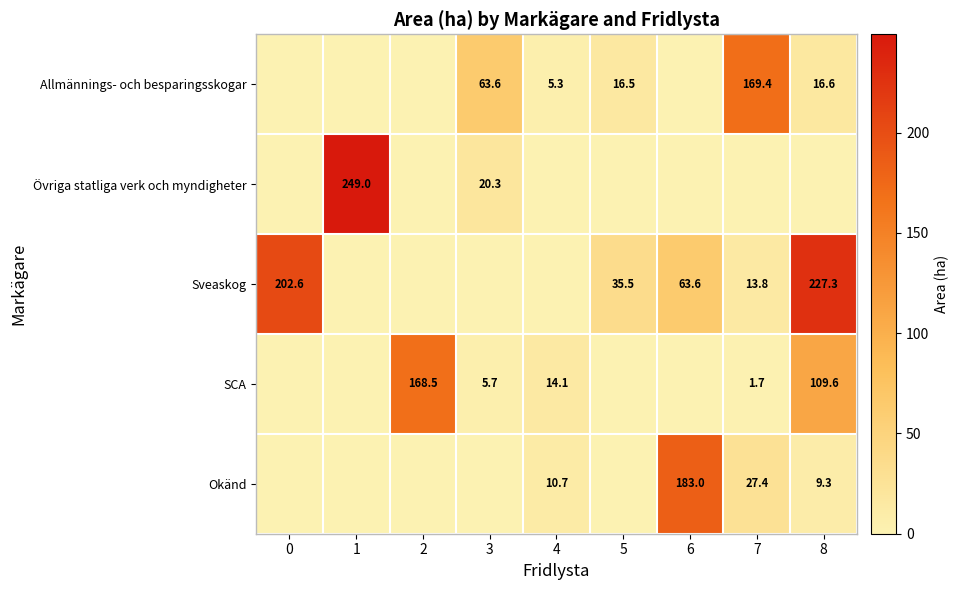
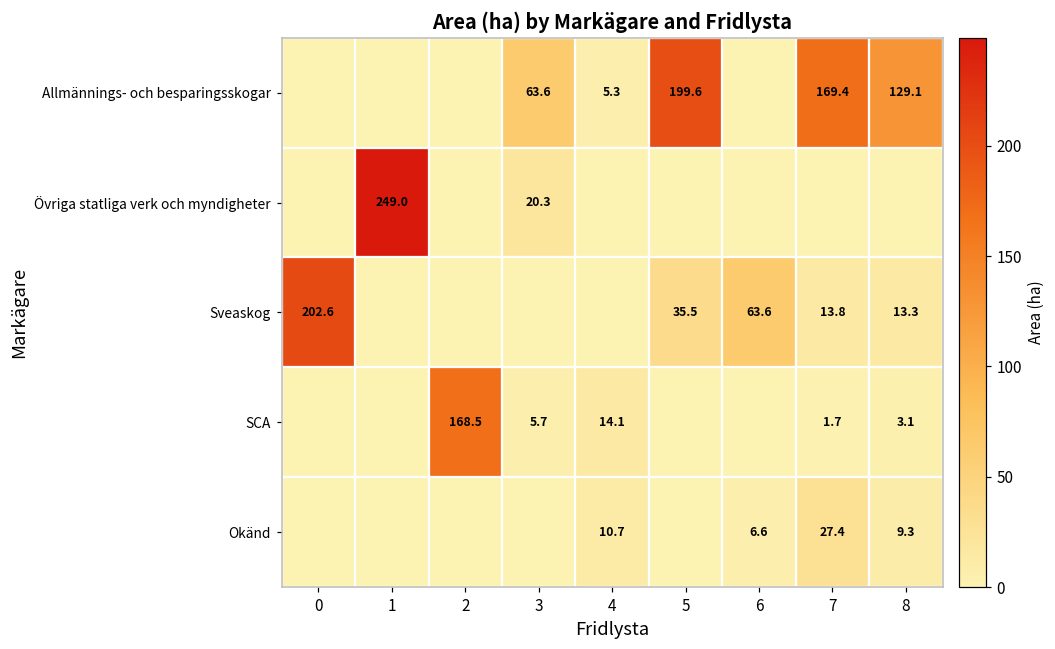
  {
    "Allmännings- och besparingsskogar": {
      "3": 63.6,
      "4": 5.3,
-     "5": 16.5,
+     "5": 199.6,
      "7": 169.4,
-     "8": 16.6
+     "8": 129.1
    },
    "Övriga statliga verk och myndigheter": {
      "1": 249.0,
      "3": 20.3
    },
    "Sveaskog": {
      "0": 202.6,
      "5": 35.5,
      "6": 63.6,
      "7": 13.8,
-     "8": 227.3
+     "8": 13.3
    },
    "SCA": {
      "2": 168.5,
      "3": 5.7,
      "4": 14.1,
      "7": 1.7,
-     "8": 109.6
+     "8": 3.1
    },
    "Okänd": {
      "4": 10.7,
-     "6": 183.0,
+     "6": 6.6,
      "7": 27.4,
      "8": 9.3
    }
  }
